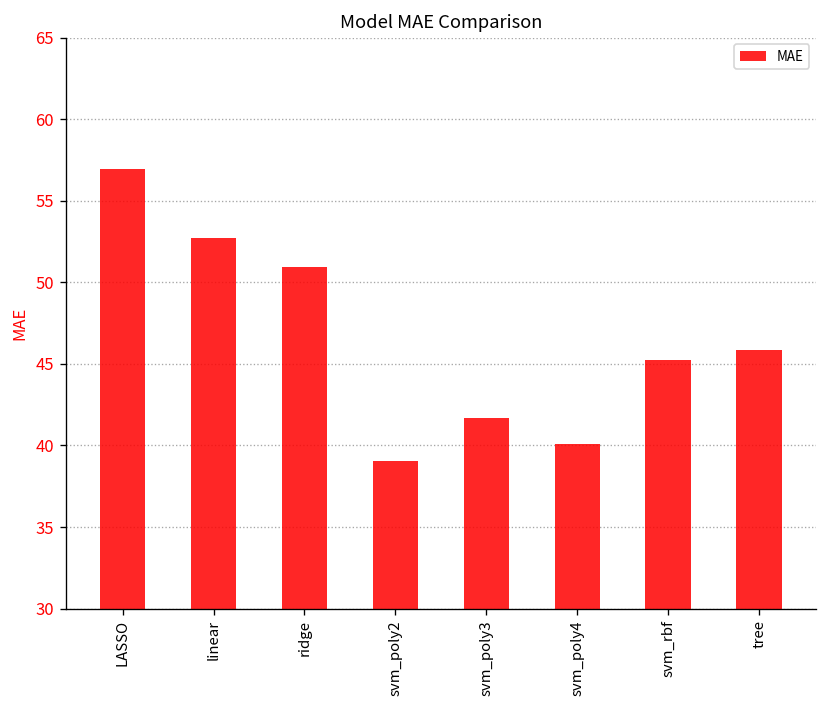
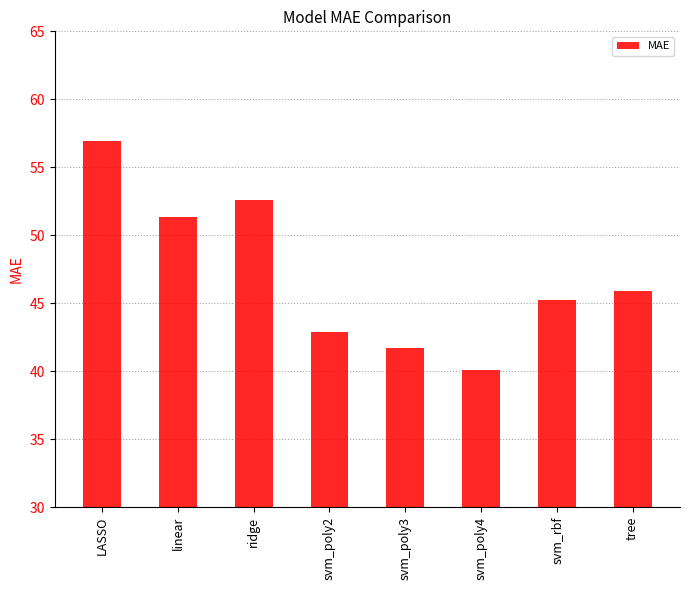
  {
    "LASSO": 57.0,
-   "linear": 52.7,
-   "ridge": 50.9,
-   "svm_poly2": 39.1,
+   "linear": 51.4,
+   "ridge": 52.6,
+   "svm_poly2": 42.9,
    "svm_poly3": 41.7,
    "svm_poly4": 40.1,
    "svm_rbf": 45.2,
    "tree": 45.9
  }
